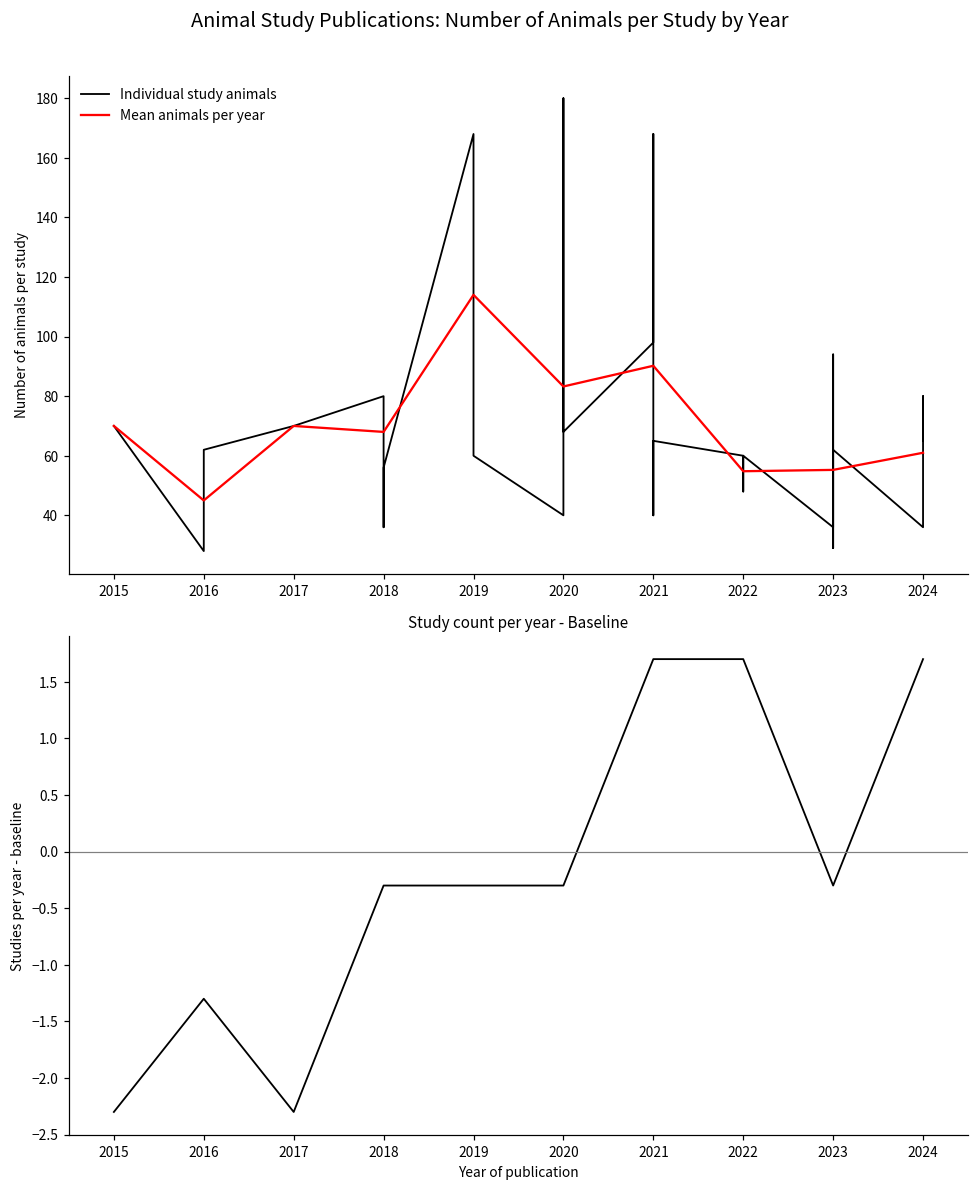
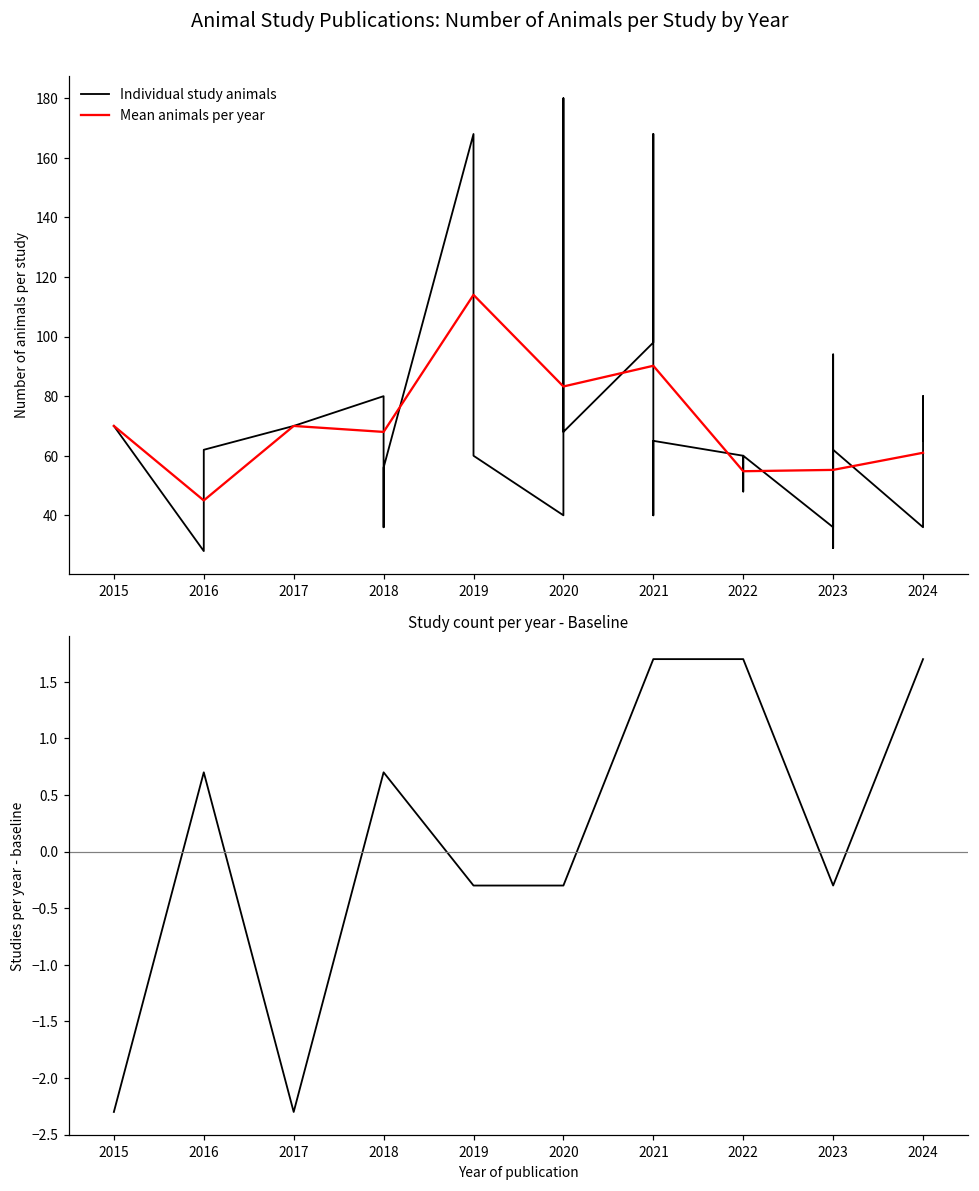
  {
    "Study count per year - Baseline": {
      "2015": -2.30,
-     "2016": -1.30,
+     "2016": 0.70,
      "2017": -2.30,
-     "2018": -0.30,
+     "2018": 0.70,
      "2019": -0.30,
      "2020": -0.30,
      "2021": 1.70,
      "2022": 1.70,
      "2023": -0.30,
      "2024": 1.70
    }
  }
